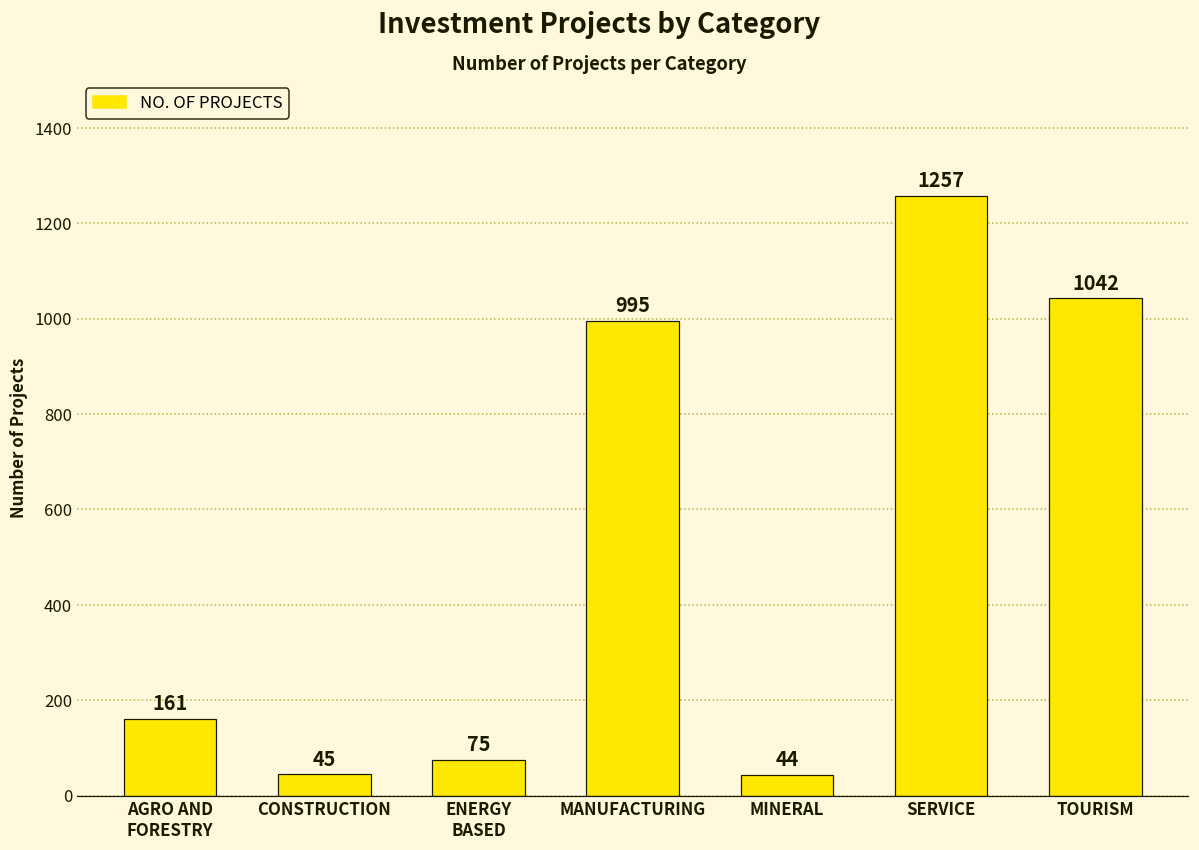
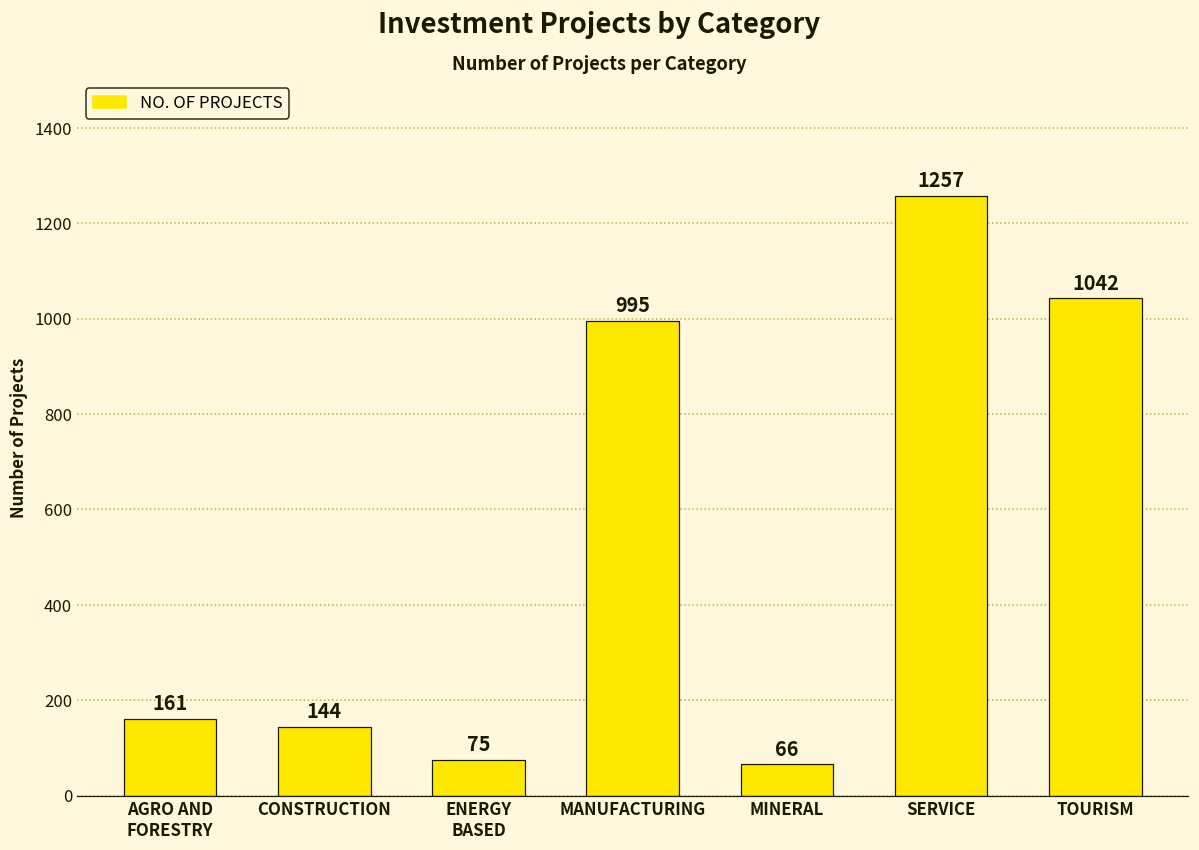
  {
    "AGRO AND FORESTRY": 161,
-   "CONSTRUCTION": 45,
+   "CONSTRUCTION": 144,
    "ENERGY BASED": 75,
    "MANUFACTURING": 995,
-   "MINERAL": 44,
+   "MINERAL": 66,
    "SERVICE": 1257,
    "TOURISM": 1042
  }
